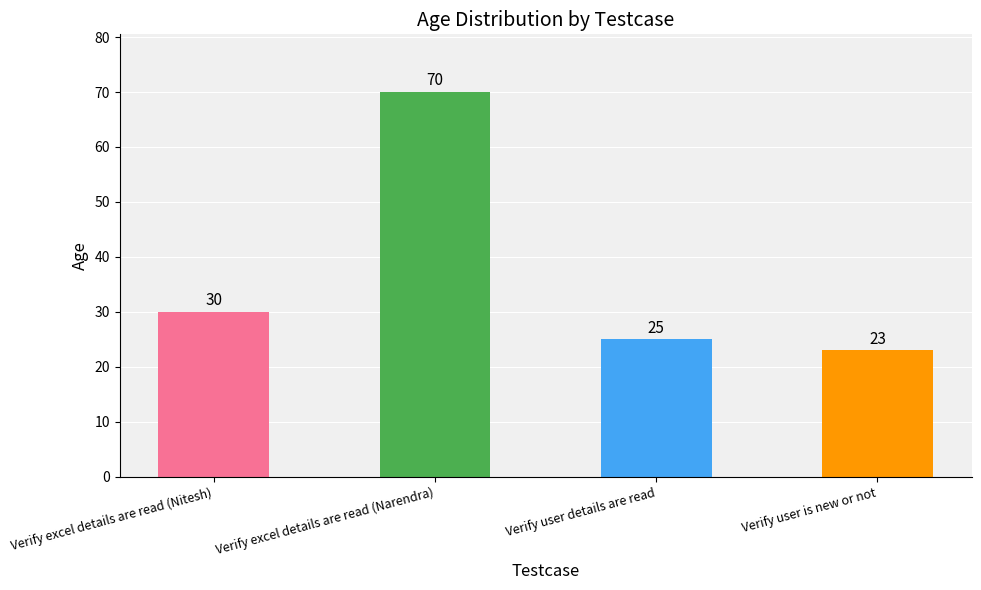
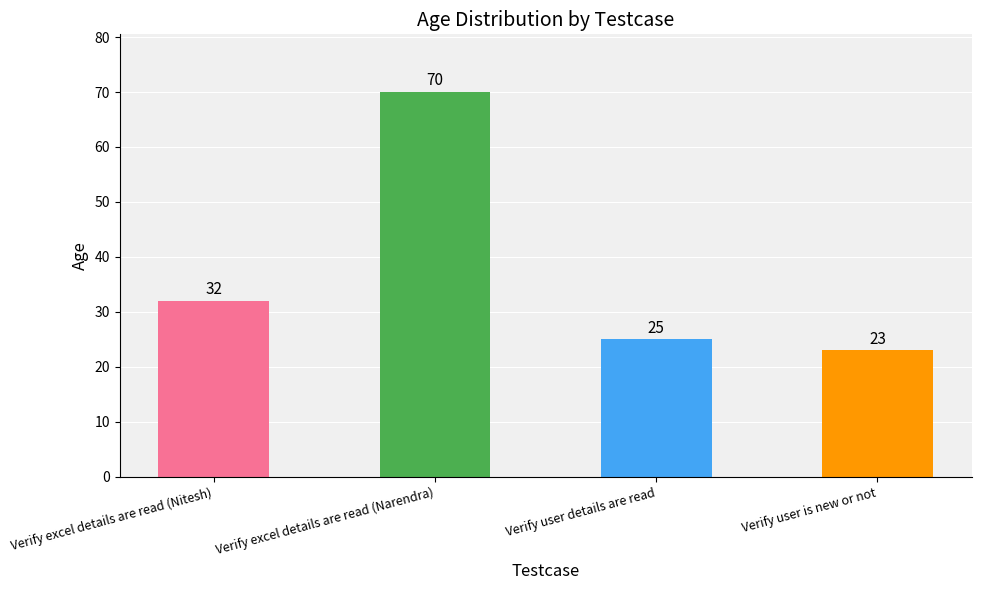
  {
-   "Verify excel details are read (Nitesh)": 30,
+   "Verify excel details are read (Nitesh)": 32,
    "Verify excel details are read (Narendra)": 70,
    "Verify user details are read": 25,
    "Verify user is new or not": 23
  }
